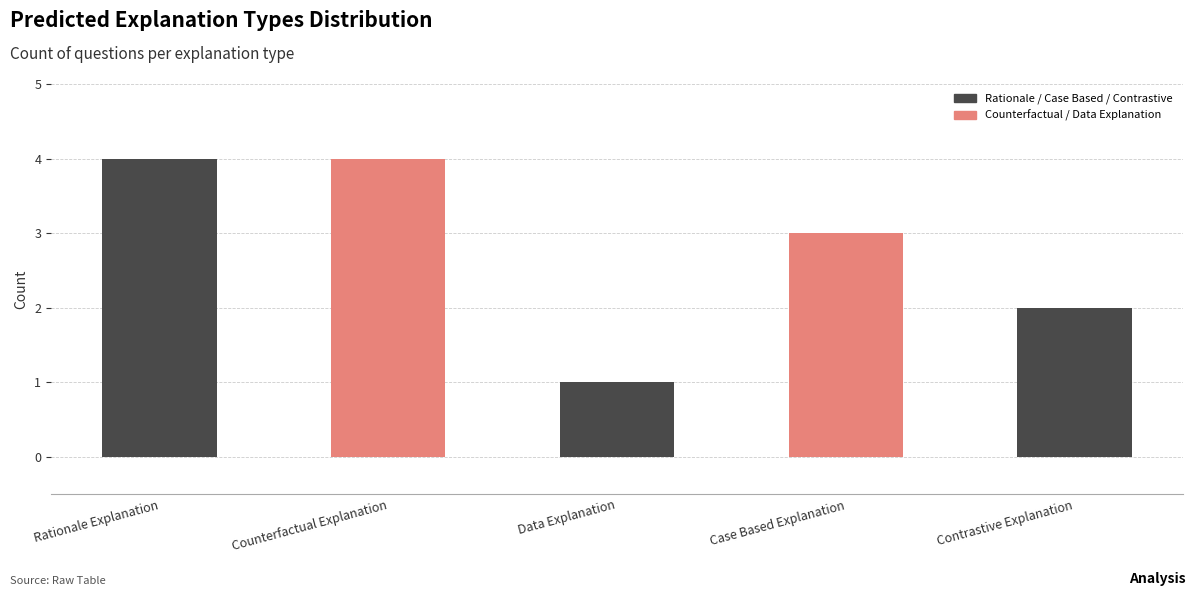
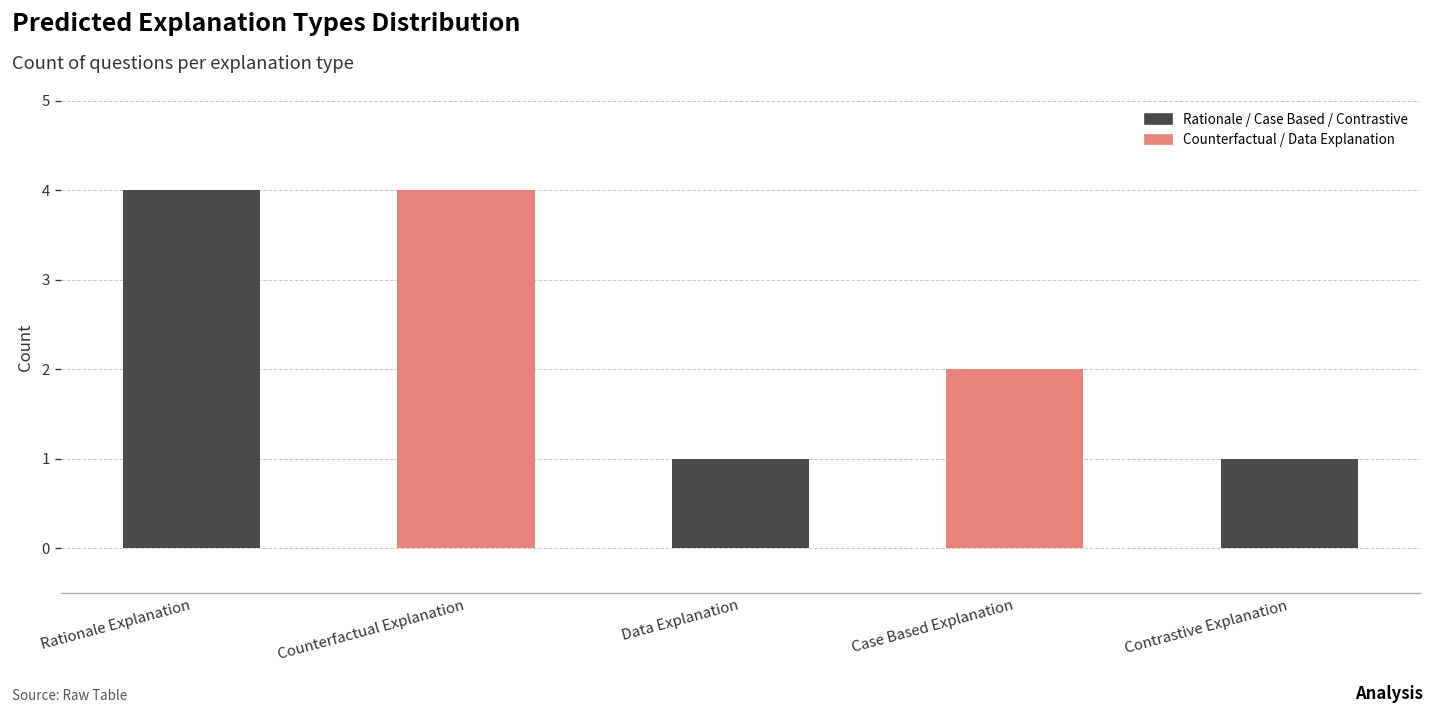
  {
    "Rationale Explanation": 4,
    "Counterfactual Explanation": 4,
    "Data Explanation": 1,
-   "Case Based Explanation": 3,
-   "Contrastive Explanation": 2
+   "Case Based Explanation": 2,
+   "Contrastive Explanation": 1
  }
